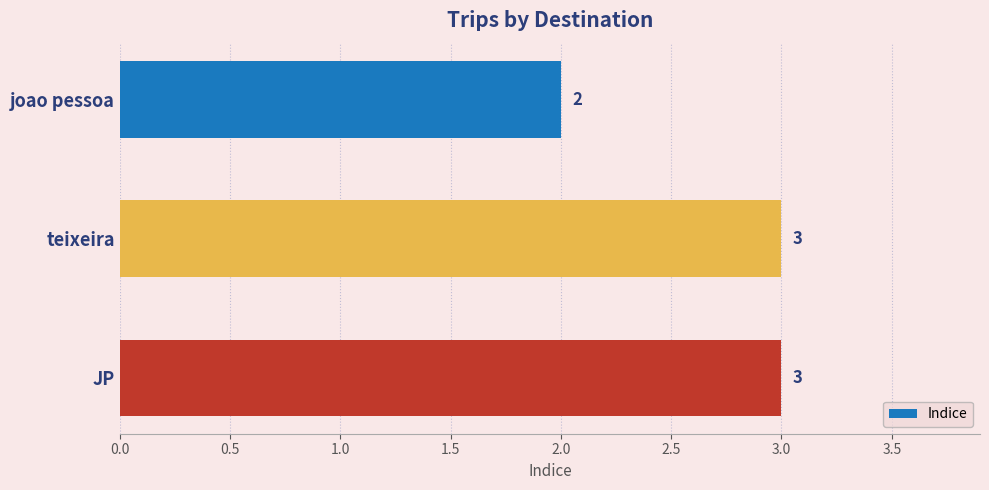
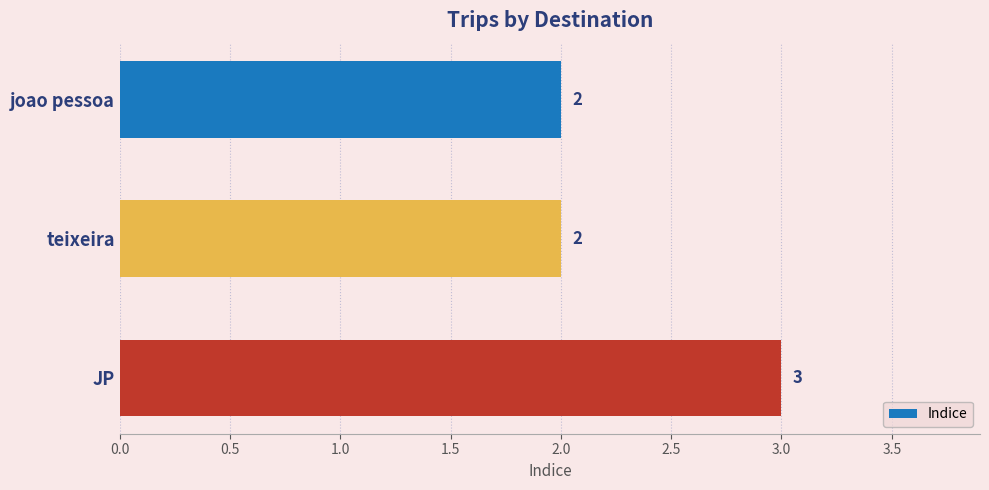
  {
    "joao pessoa": 2,
-   "teixeira": 3,
+   "teixeira": 2,
    "JP": 3
  }
